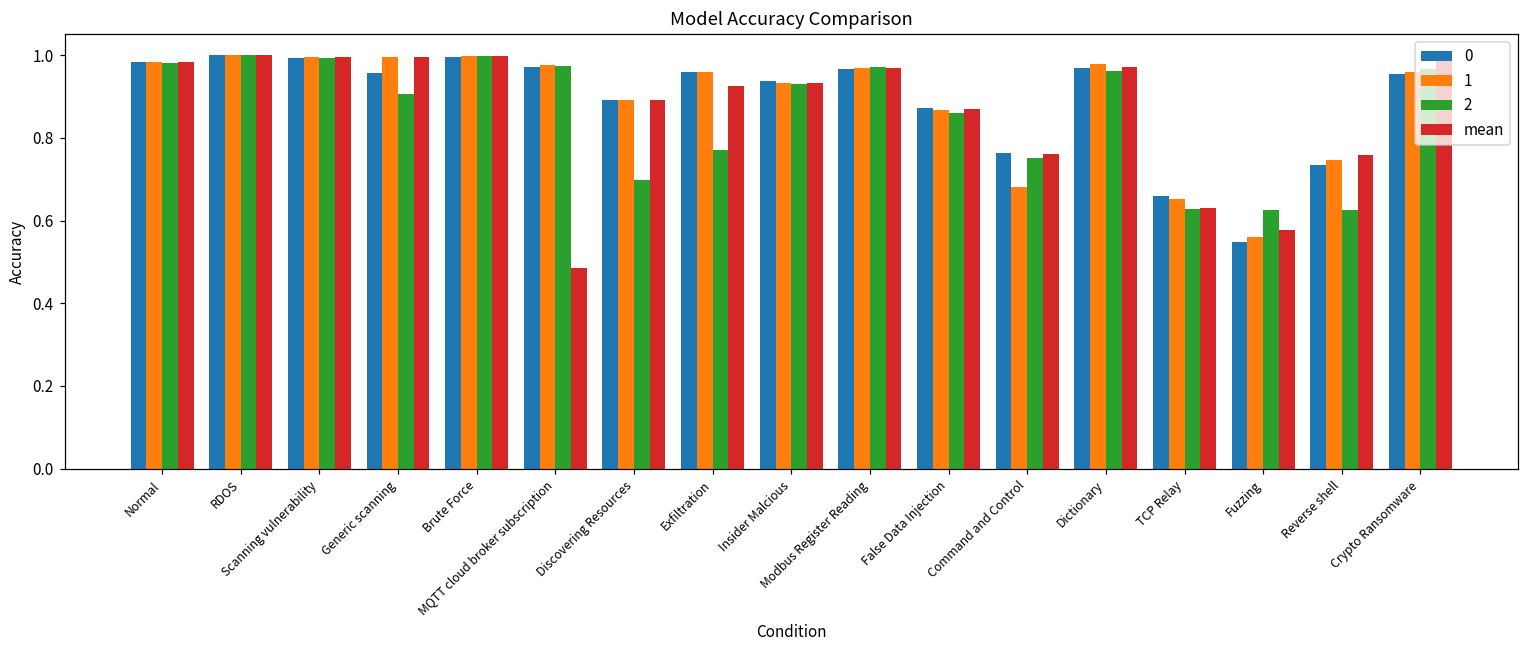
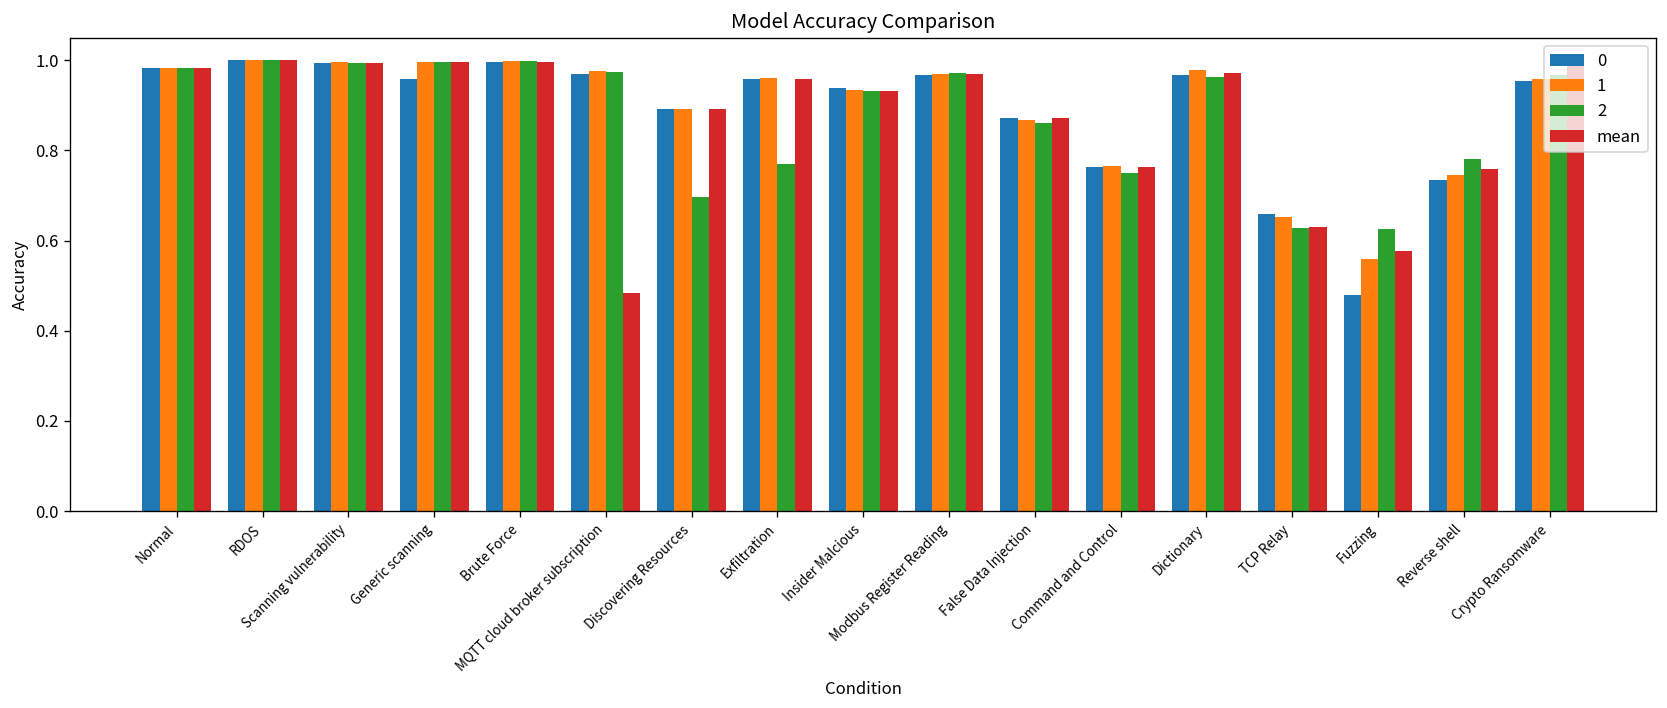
  {
    "0": {
      "Normal": 0.98,
      "RDOS": 1.00,
      "Scanning vulnerability": 0.99,
      "Generic scanning": 0.96,
      "Brute Force": 1.00,
      "MQTT cloud broker subscription": 0.97,
      "Discovering Resources": 0.89,
      "Exfiltration": 0.96,
      "Insider Malcious": 0.94,
      "Modbus Register Reading": 0.97,
      "False Data Injection": 0.87,
      "Command and Control": 0.76,
      "Dictionary": 0.97,
      "TCP Relay": 0.66,
-     "Fuzzing": 0.55,
+     "Fuzzing": 0.48,
      "Reverse shell": 0.73,
      "Crypto Ransomware": 0.95
    },
    "1": {
      "Normal": 0.98,
      "RDOS": 1.00,
      "Scanning vulnerability": 0.99,
      "Generic scanning": 1.00,
      "Brute Force": 1.00,
      "MQTT cloud broker subscription": 0.98,
      "Discovering Resources": 0.89,
      "Exfiltration": 0.96,
      "Insider Malcious": 0.93,
      "Modbus Register Reading": 0.97,
      "False Data Injection": 0.87,
-     "Command and Control": 0.68,
+     "Command and Control": 0.77,
      "Dictionary": 0.98,
      "TCP Relay": 0.65,
      "Fuzzing": 0.56,
      "Reverse shell": 0.75,
      "Crypto Ransomware": 0.96
    },
    "2": {
      "Normal": 0.98,
      "RDOS": 1.00,
      "Scanning vulnerability": 0.99,
-     "Generic scanning": 0.90,
+     "Generic scanning": 0.99,
      "Brute Force": 1.00,
      "MQTT cloud broker subscription": 0.97,
      "Discovering Resources": 0.70,
      "Exfiltration": 0.77,
      "Insider Malcious": 0.93,
      "Modbus Register Reading": 0.97,
      "False Data Injection": 0.86,
      "Command and Control": 0.75,
      "Dictionary": 0.96,
      "TCP Relay": 0.63,
      "Fuzzing": 0.62,
-     "Reverse shell": 0.63
+     "Reverse shell": 0.78
    },
    "mean": {
      "Normal": 0.98,
      "RDOS": 1.00,
      "Scanning vulnerability": 0.99,
      "Generic scanning": 1.00,
      "Brute Force": 1.00,
      "MQTT cloud broker subscription": 0.48,
      "Discovering Resources": 0.89,
-     "Exfiltration": 0.93,
+     "Exfiltration": 0.96,
      "Insider Malcious": 0.93,
      "Modbus Register Reading": 0.97,
      "False Data Injection": 0.87,
      "Command and Control": 0.76,
      "Dictionary": 0.97,
      "TCP Relay": 0.63,
      "Fuzzing": 0.58,
      "Reverse shell": 0.76
    }
  }
